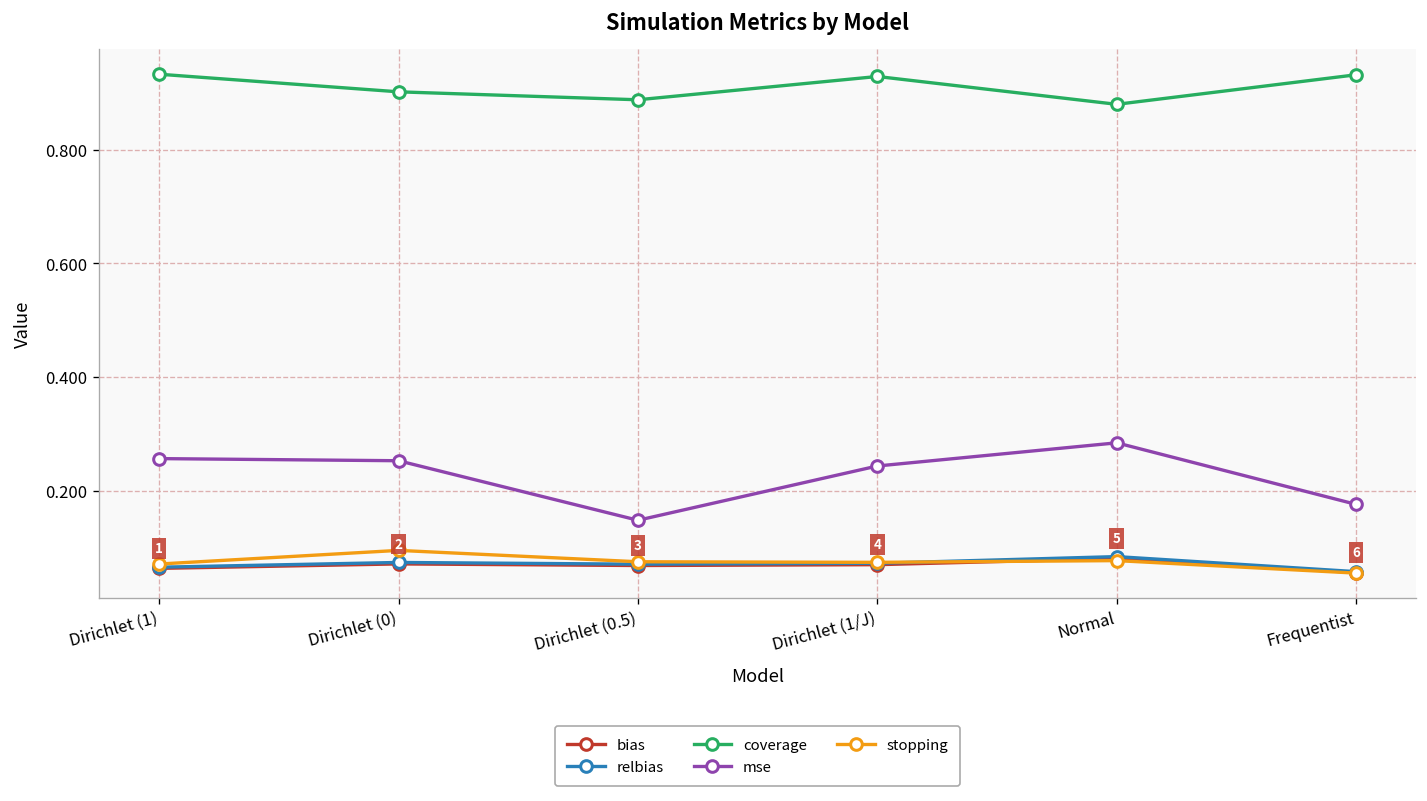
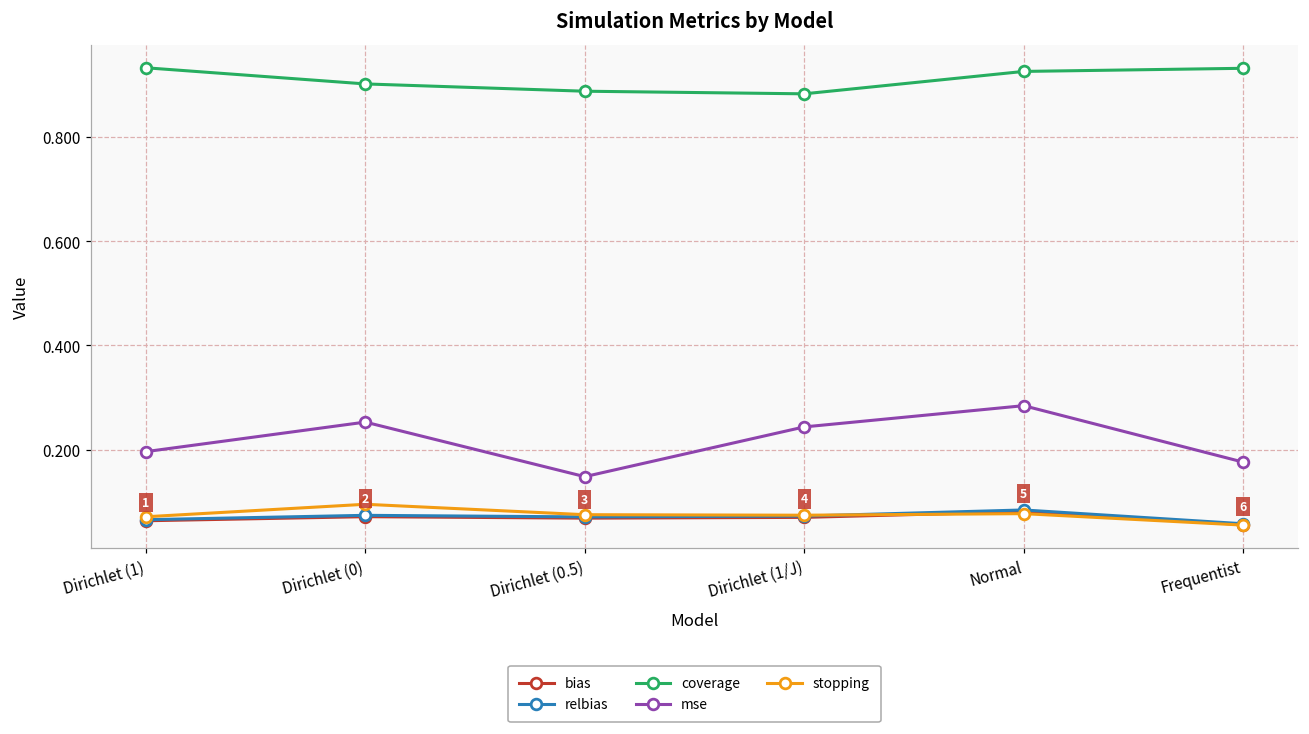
  {
    "coverage": {
      "Dirichlet (1)": 0.93,
      "Dirichlet (0)": 0.90,
      "Dirichlet (0.5)": 0.89,
-     "Dirichlet (1/J)": 0.93,
-     "Normal": 0.88,
+     "Dirichlet (1/J)": 0.88,
+     "Normal": 0.93,
      "Frequentist": 0.93
    },
    "mse": {
-     "Dirichlet (1)": 0.26,
+     "Dirichlet (1)": 0.20,
      "Dirichlet (0)": 0.25,
      "Dirichlet (0.5)": 0.15,
      "Dirichlet (1/J)": 0.24,
      "Normal": 0.28,
      "Frequentist": 0.18
    }
  }
